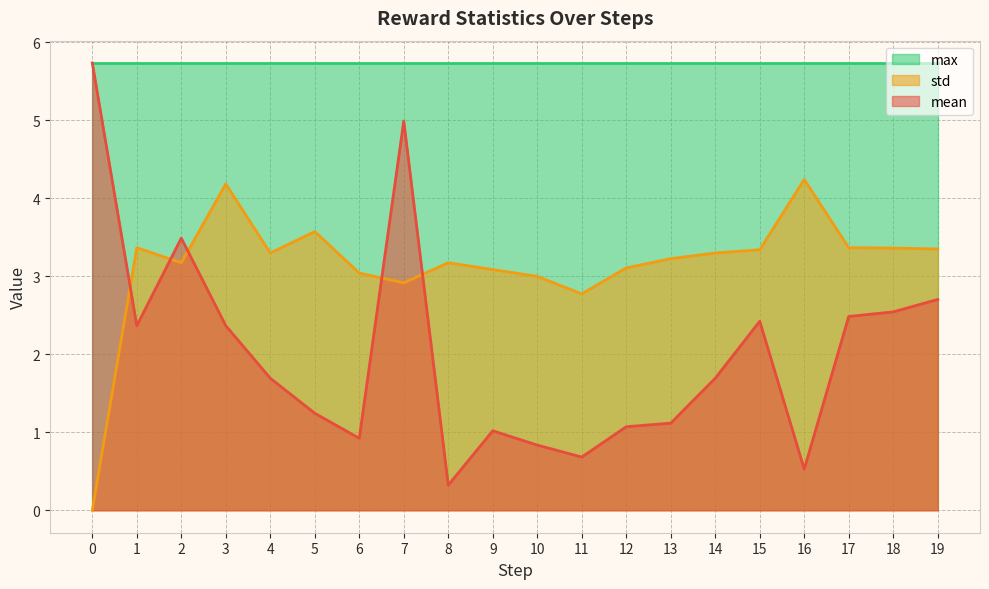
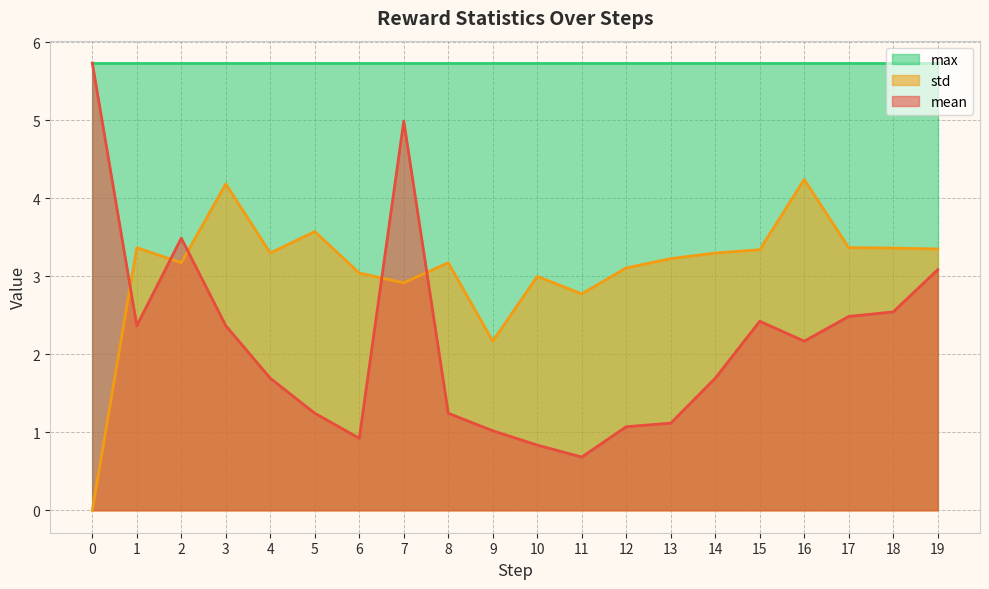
  {
    "max": {
      "1": 5.7,
      "2": 5.7,
      "3": 5.7,
      "4": 5.7,
      "5": 5.7,
      "6": 5.7,
      "7": 5.7,
      "8": 5.7,
      "9": 5.7,
      "10": 5.7,
      "11": 5.7,
      "12": 5.7,
      "13": 5.7,
      "14": 5.7,
      "15": 5.7,
      "16": 5.7,
      "17": 5.7
    },
    "std": {
      "0": 0.0,
      "1": 3.4,
      "2": 3.2,
      "3": 4.2,
      "4": 3.3,
      "5": 3.6,
      "6": 3.0,
      "7": 2.9,
      "8": 3.2,
-     "9": 3.1,
+     "9": 2.2,
      "10": 3.0,
      "11": 2.8,
      "12": 3.1,
      "13": 3.2,
      "14": 3.3,
      "15": 3.3,
      "16": 4.2,
      "17": 3.4,
      "18": 3.4,
      "19": 3.3
    },
    "mean": {
      "1": 2.4,
      "2": 3.5,
      "3": 2.4,
      "4": 1.7,
      "5": 1.2,
      "6": 0.9,
      "7": 5.0,
-     "8": 0.3,
+     "8": 1.2,
      "9": 1.0,
      "10": 0.8,
      "11": 0.7,
      "12": 1.1,
      "13": 1.1,
      "14": 1.7,
      "15": 2.4,
-     "16": 0.5,
+     "16": 2.2,
      "17": 2.5,
      "18": 2.5,
-     "19": 2.7
+     "19": 3.1
    }
  }
